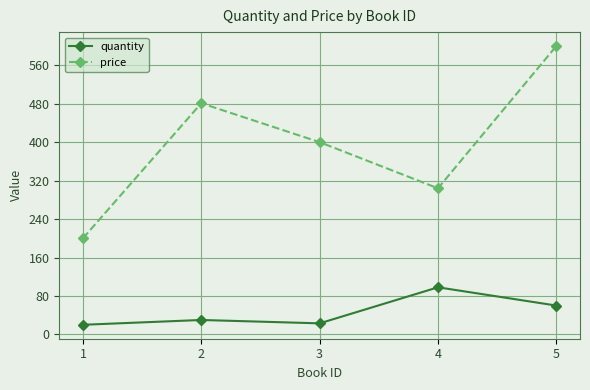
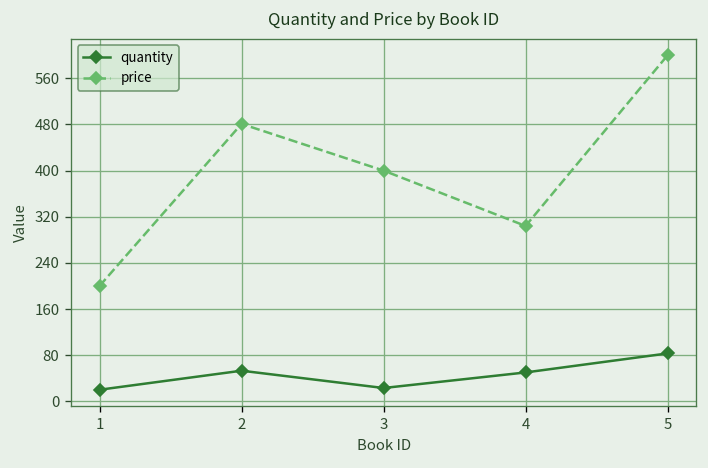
  {
    "quantity": {
      "1": 20,
-     "2": 30,
+     "2": 50,
      "3": 20,
-     "4": 100,
-     "5": 60
+     "4": 50,
+     "5": 80
    },
    "price": {
      "1": 200,
      "2": 480,
      "3": 400,
      "4": 300,
      "5": 600
    }
  }
